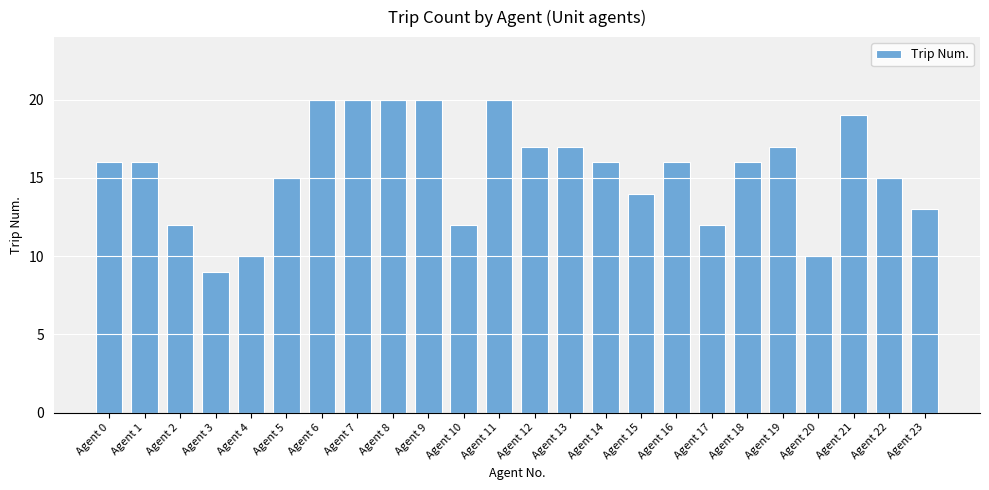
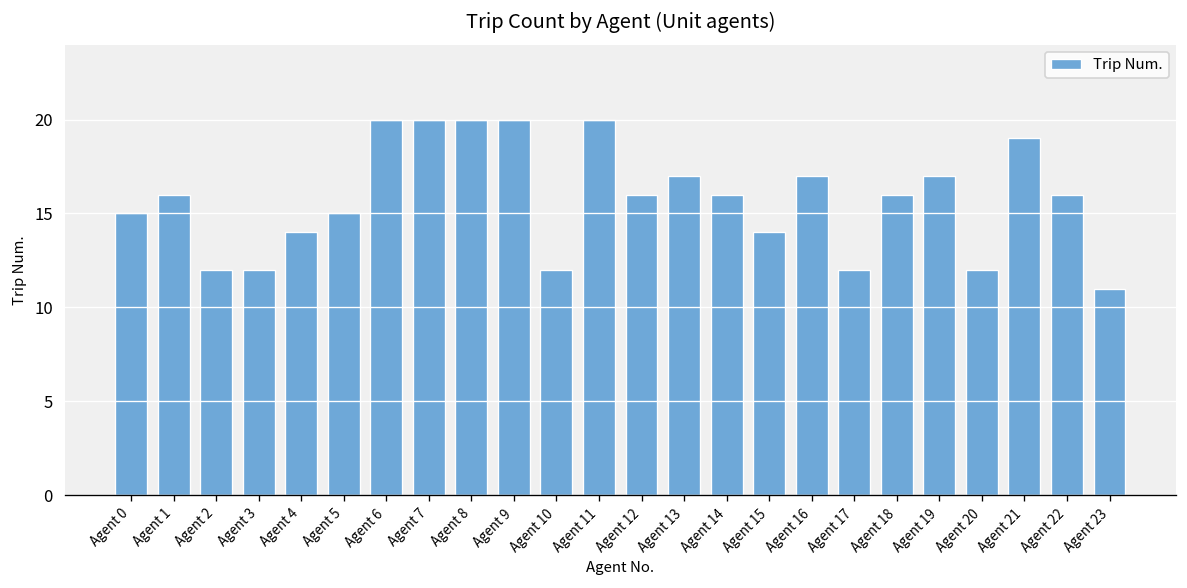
  {
-   "Agent 0": 16,
+   "Agent 0": 15,
    "Agent 1": 16,
    "Agent 2": 12,
-   "Agent 3": 9,
-   "Agent 4": 10,
+   "Agent 3": 12,
+   "Agent 4": 14,
    "Agent 5": 15,
    "Agent 6": 20,
    "Agent 7": 20,
    "Agent 8": 20,
    "Agent 9": 20,
    "Agent 10": 12,
    "Agent 11": 20,
-   "Agent 12": 17,
+   "Agent 12": 16,
    "Agent 13": 17,
    "Agent 14": 16,
    "Agent 15": 14,
-   "Agent 16": 16,
+   "Agent 16": 17,
    "Agent 17": 12,
    "Agent 18": 16,
    "Agent 19": 17,
-   "Agent 20": 10,
+   "Agent 20": 12,
    "Agent 21": 19,
-   "Agent 22": 15,
-   "Agent 23": 13
+   "Agent 22": 16,
+   "Agent 23": 11
  }
